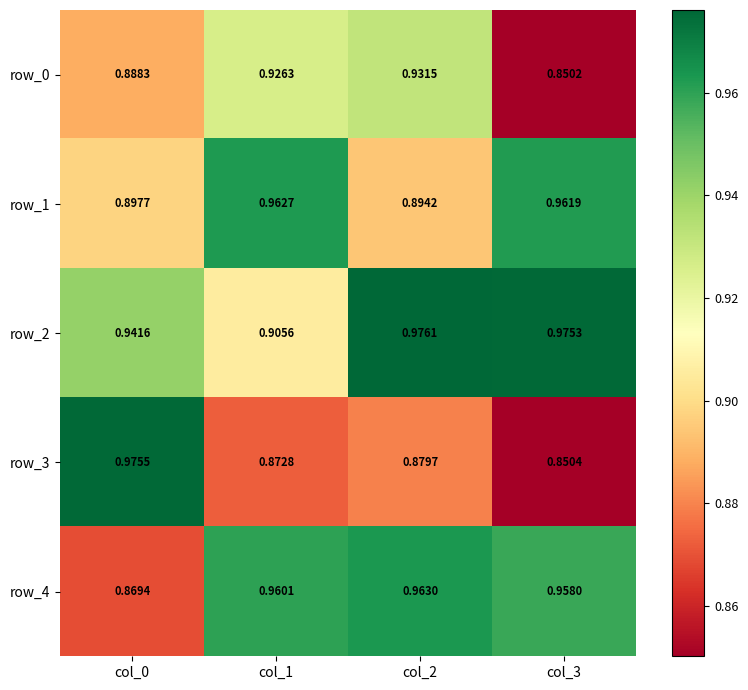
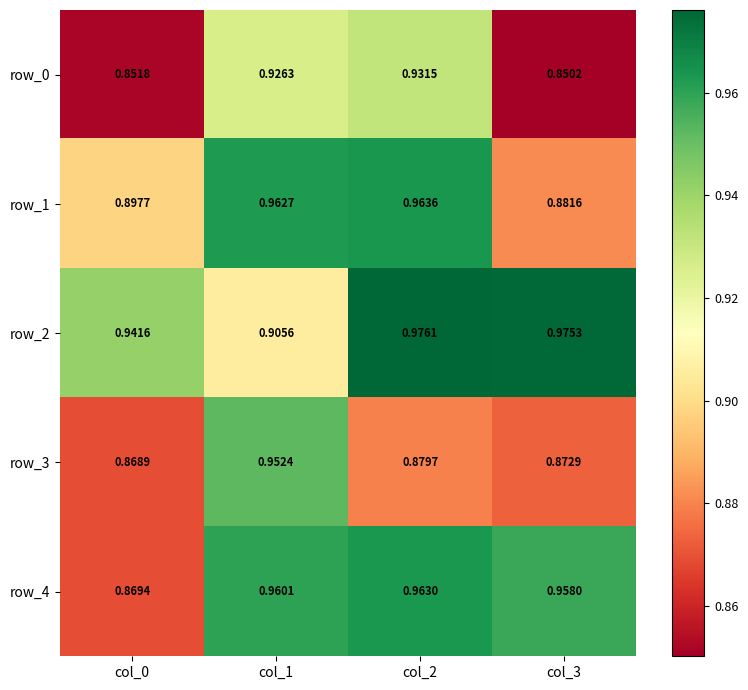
  {
    "row_0": {
-     "col_0": 0.8883,
+     "col_0": 0.8518,
      "col_1": 0.9263,
      "col_2": 0.9315,
      "col_3": 0.8502
    },
    "row_1": {
      "col_0": 0.8977,
      "col_1": 0.9627,
-     "col_2": 0.8942,
-     "col_3": 0.9619
+     "col_2": 0.9636,
+     "col_3": 0.8816
    },
    "row_2": {
      "col_0": 0.9416,
      "col_1": 0.9056,
      "col_2": 0.9761,
      "col_3": 0.9753
    },
    "row_3": {
-     "col_0": 0.9755,
-     "col_1": 0.8728,
+     "col_0": 0.8689,
+     "col_1": 0.9524,
      "col_2": 0.8797,
-     "col_3": 0.8504
+     "col_3": 0.8729
    },
    "row_4": {
      "col_0": 0.8694,
      "col_1": 0.9601,
      "col_2": 0.9630,
      "col_3": 0.9580
    }
  }
